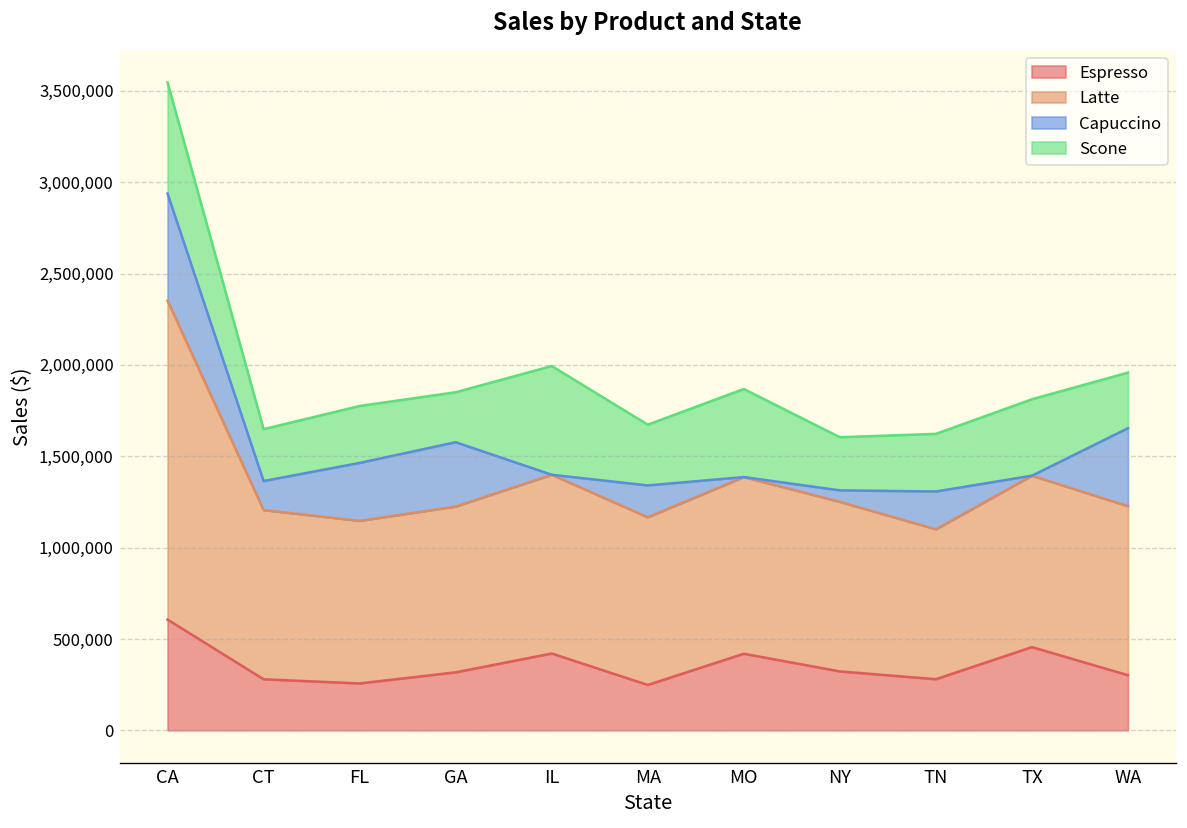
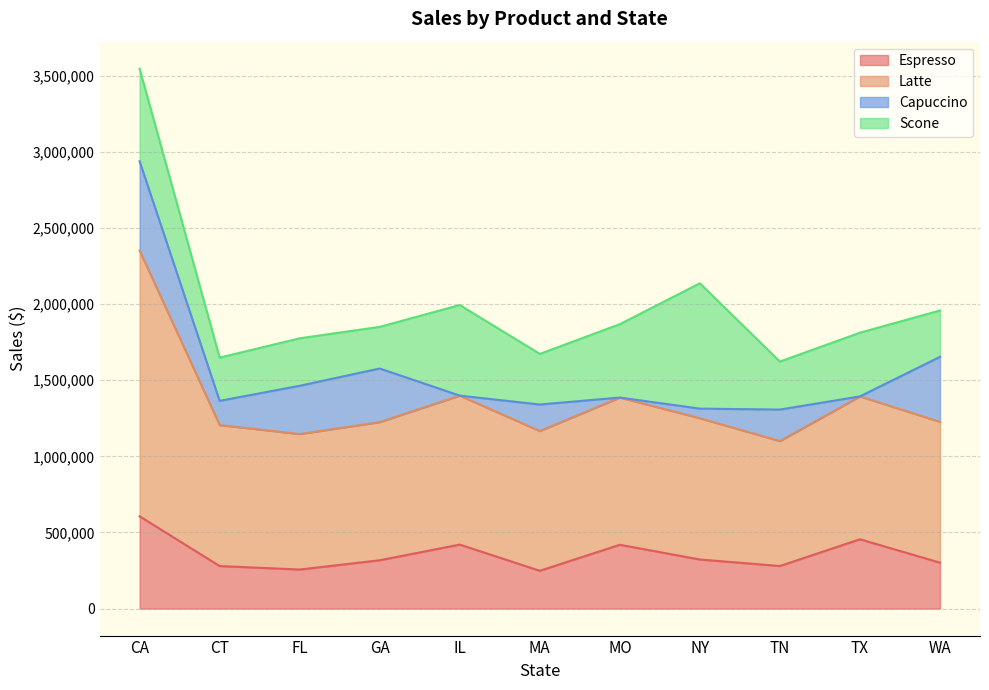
  {
    "Capuccino": {
      "CA": "590,000",
      "CT": "160,000",
      "FL": "320,000",
      "GA": "350,000",
      "MA": "170,000",
      "NY": "60,000",
      "TN": "210,000",
      "WA": "430,000"
    },
    "Scone": {
      "CA": "610,000",
      "CT": "280,000",
      "FL": "310,000",
      "GA": "270,000",
      "IL": "600,000",
      "MA": "330,000",
      "MO": "480,000",
-     "NY": "290,000",
+     "NY": "820,000",
      "TN": "320,000",
      "TX": "420,000",
      "WA": "300,000"
    }
  }
